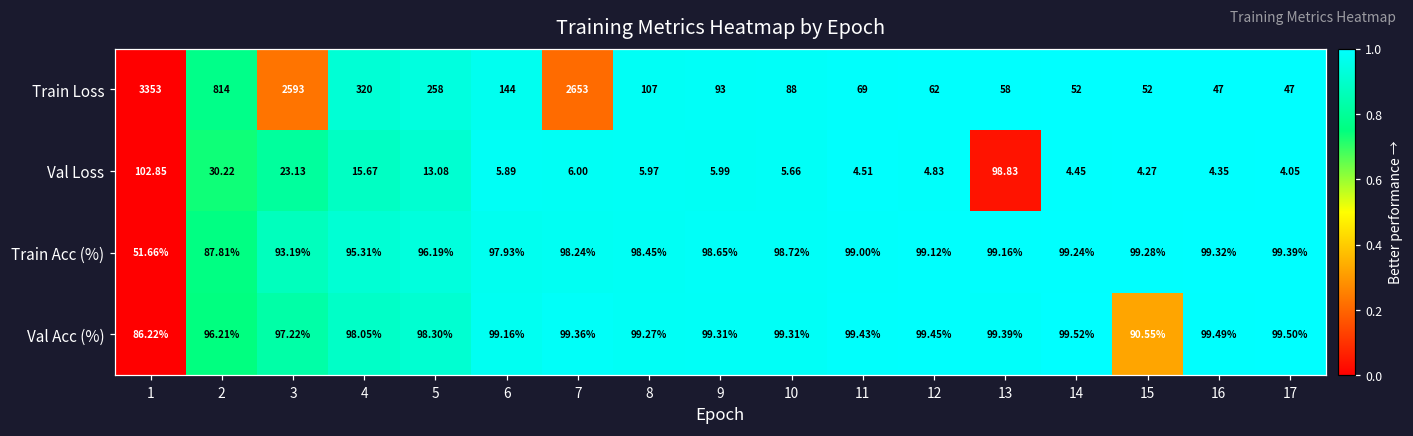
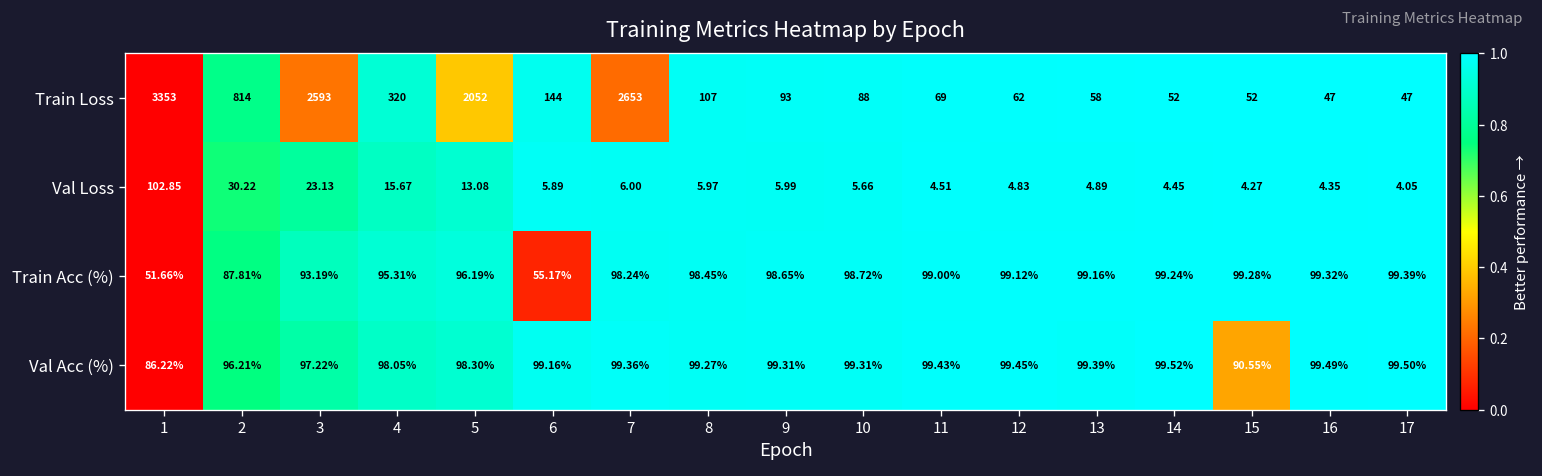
  {
    "Train Loss": {
      "1": "3353",
      "2": "814",
      "3": "2593",
      "4": "320",
-     "5": "258",
+     "5": "2052",
      "6": "144",
      "7": "2653",
      "8": "107",
      "9": "93",
      "10": "88",
      "11": "69",
      "12": "62",
      "13": "58",
      "14": "52",
      "15": "52",
      "16": "47",
      "17": "47"
    },
    "Val Loss": {
      "1": "102.85",
      "2": "30.22",
      "3": "23.13",
      "4": "15.67",
      "5": "13.08",
      "6": "5.89",
      "7": "6.00",
      "8": "5.97",
      "9": "5.99",
      "10": "5.66",
      "11": "4.51",
      "12": "4.83",
-     "13": "98.83",
+     "13": "4.89",
      "14": "4.45",
      "15": "4.27",
      "16": "4.35",
      "17": "4.05"
    },
    "Train Acc (%)": {
      "1": "51.66%",
      "2": "87.81%",
      "3": "93.19%",
      "4": "95.31%",
      "5": "96.19%",
-     "6": "97.93%",
+     "6": "55.17%",
      "7": "98.24%",
      "8": "98.45%",
      "9": "98.65%",
      "10": "98.72%",
      "11": "99.00%",
      "12": "99.12%",
      "13": "99.16%",
      "14": "99.24%",
      "15": "99.28%",
      "16": "99.32%",
      "17": "99.39%"
    },
    "Val Acc (%)": {
      "1": "86.22%",
      "2": "96.21%",
      "3": "97.22%",
      "4": "98.05%",
      "5": "98.30%",
      "6": "99.16%",
      "7": "99.36%",
      "8": "99.27%",
      "9": "99.31%",
      "10": "99.31%",
      "11": "99.43%",
      "12": "99.45%",
      "13": "99.39%",
      "14": "99.52%",
      "15": "90.55%",
      "16": "99.49%",
      "17": "99.50%"
    }
  }
